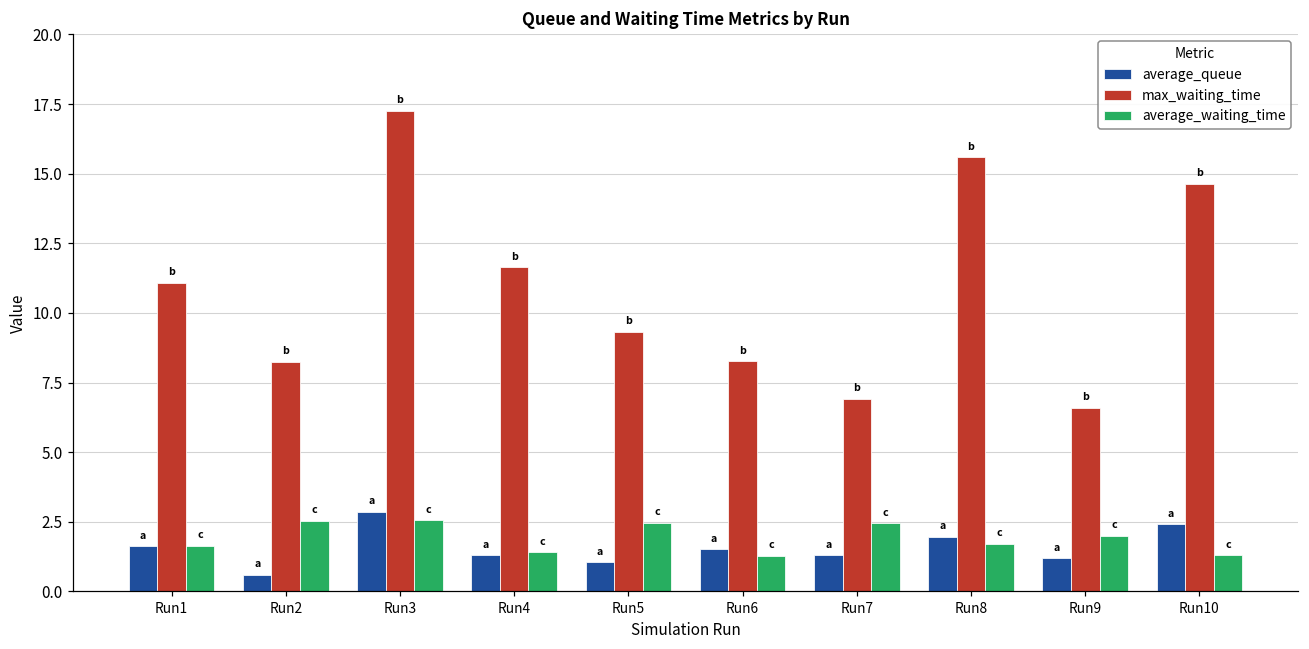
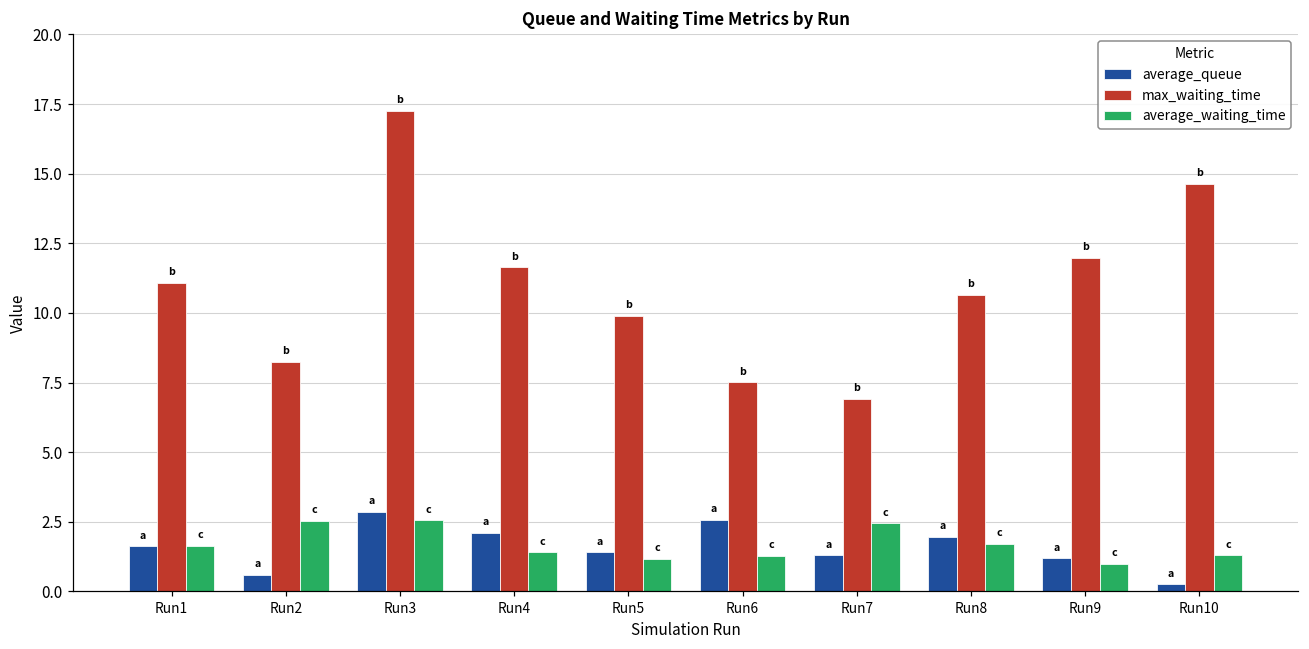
  {
    "average_queue": {
      "Run1": 1.6,
      "Run2": 0.6,
      "Run3": 2.9,
-     "Run4": 1.3,
-     "Run5": 1.1,
-     "Run6": 1.5,
+     "Run4": 2.1,
+     "Run5": 1.4,
+     "Run6": 2.6,
      "Run7": 1.3,
      "Run8": 2.0,
      "Run9": 1.2,
-     "Run10": 2.4
+     "Run10": 0.3
    },
    "max_waiting_time": {
      "Run1": 11.1,
      "Run2": 8.2,
      "Run3": 17.3,
      "Run4": 11.6,
-     "Run5": 9.3,
-     "Run6": 8.3,
+     "Run5": 9.9,
+     "Run6": 7.5,
      "Run7": 6.9,
-     "Run8": 15.6,
-     "Run9": 6.6,
+     "Run8": 10.7,
+     "Run9": 12.0,
      "Run10": 14.6
    },
    "average_waiting_time": {
      "Run1": 1.6,
      "Run2": 2.5,
      "Run3": 2.6,
      "Run4": 1.4,
-     "Run5": 2.5,
+     "Run5": 1.2,
      "Run6": 1.3,
      "Run7": 2.4,
      "Run8": 1.7,
-     "Run9": 2.0,
+     "Run9": 1.0,
      "Run10": 1.3
    }
  }
